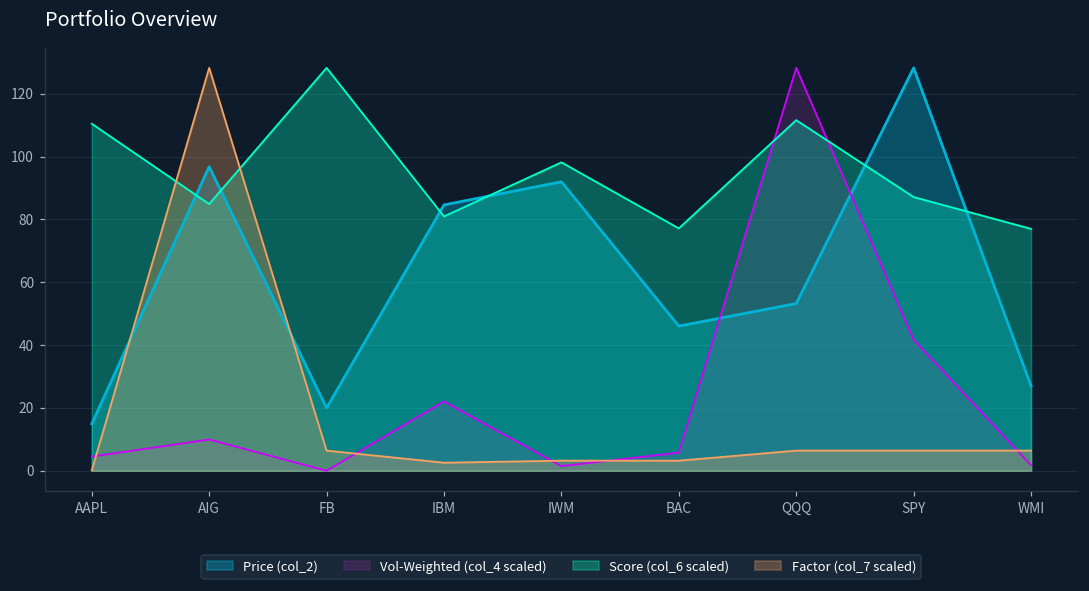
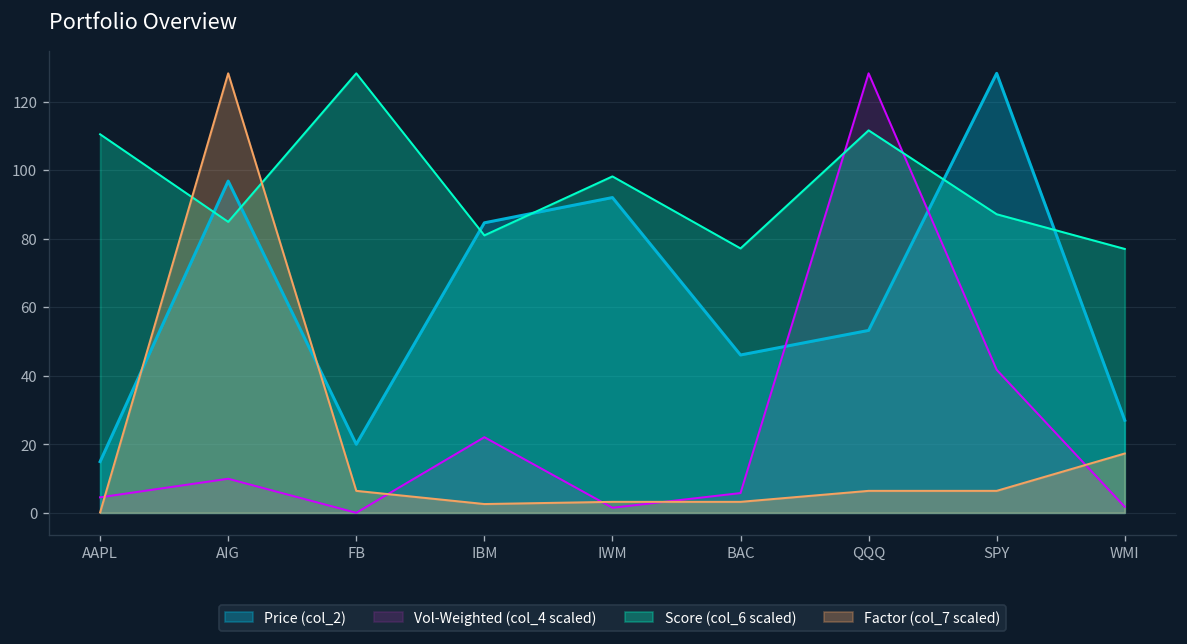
  {
    "Vol-Weighted (col_4 scaled)": {
      "AAPL": 5,
      "AIG": 10,
      "FB": 0,
      "IBM": 22,
      "IWM": 1,
      "BAC": 6,
      "QQQ": 128,
      "SPY": 42,
      "WMI": 2
    },
    "Factor (col_7 scaled)": {
      "AAPL": 0,
      "AIG": 128,
      "FB": 6,
      "IBM": 3,
      "IWM": 3,
      "BAC": 3,
      "QQQ": 6,
      "SPY": 6,
-     "WMI": 6
+     "WMI": 17
    }
  }
